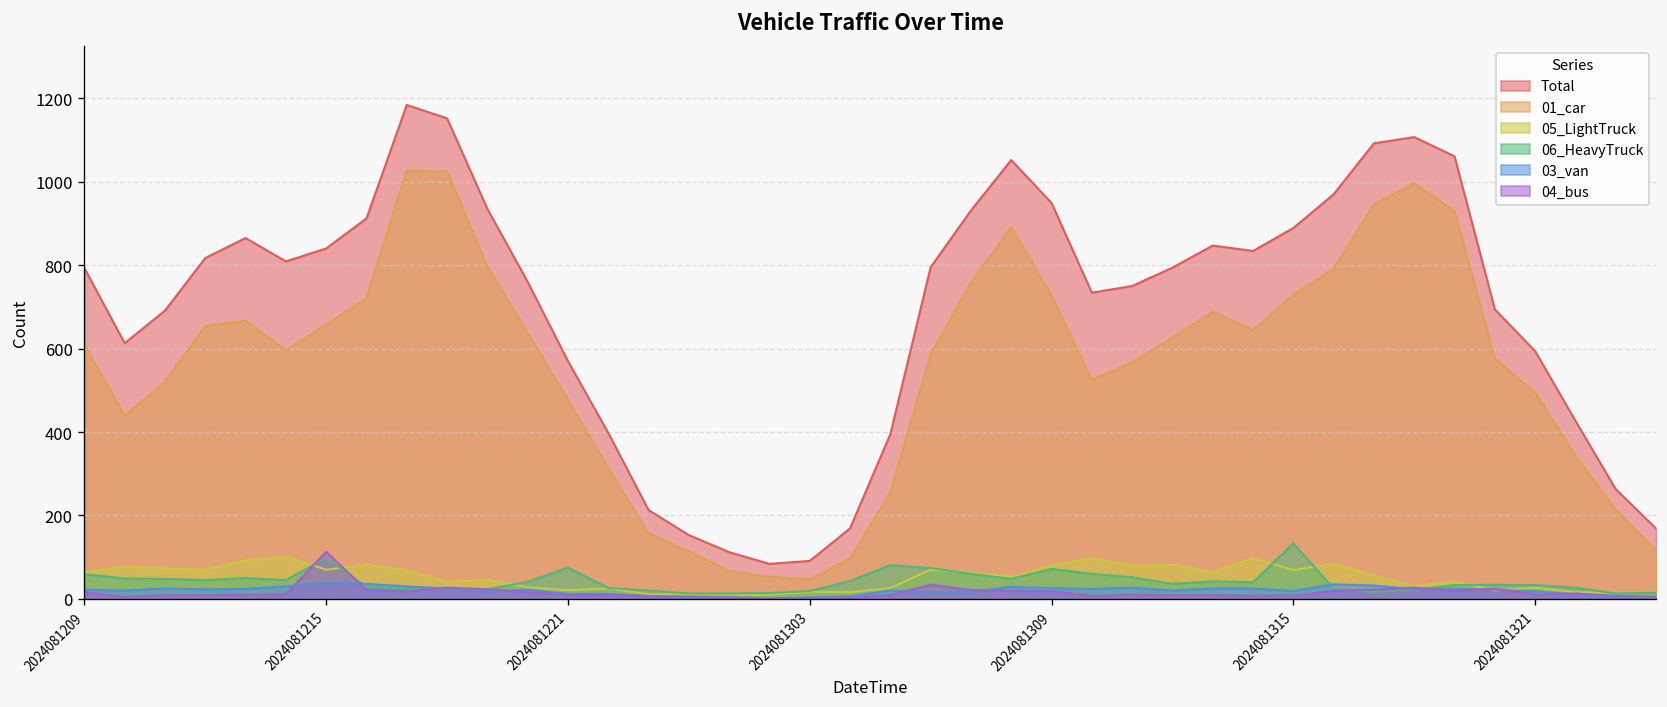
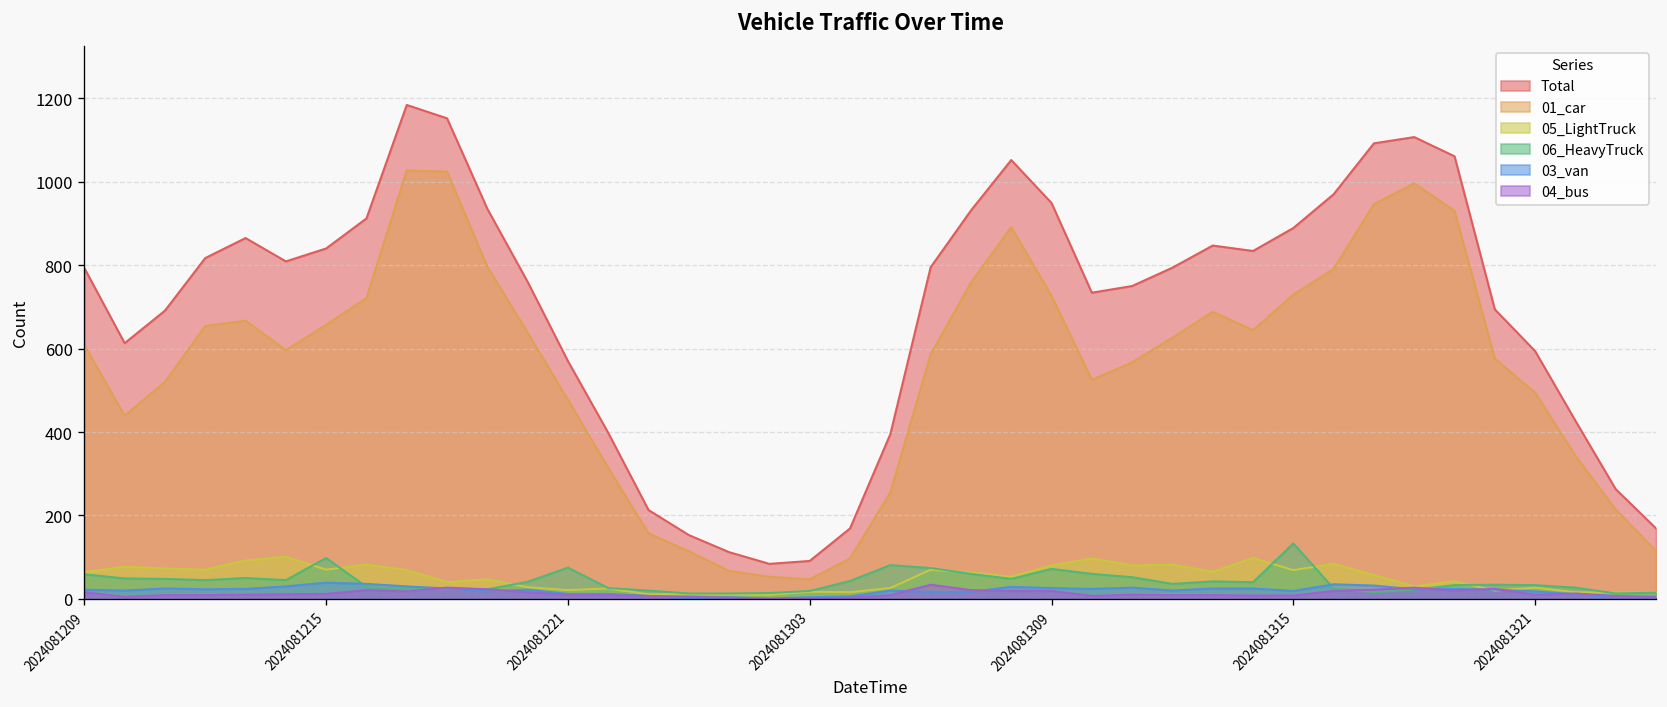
  {
    "06_HeavyTruck": {
      "2024081215": 100,
      "2024081221": 80,
      "2024081309": 70,
      "2024081315": 130
    },
    "03_van": {
      "2024081215": 40,
      "2024081315": 20,
      "2024081321": 20
    },
    "04_bus": {
-     "2024081215": 110,
+     "2024081215": 10,
      "2024081315": 10,
      "2024081321": 10
    }
  }
